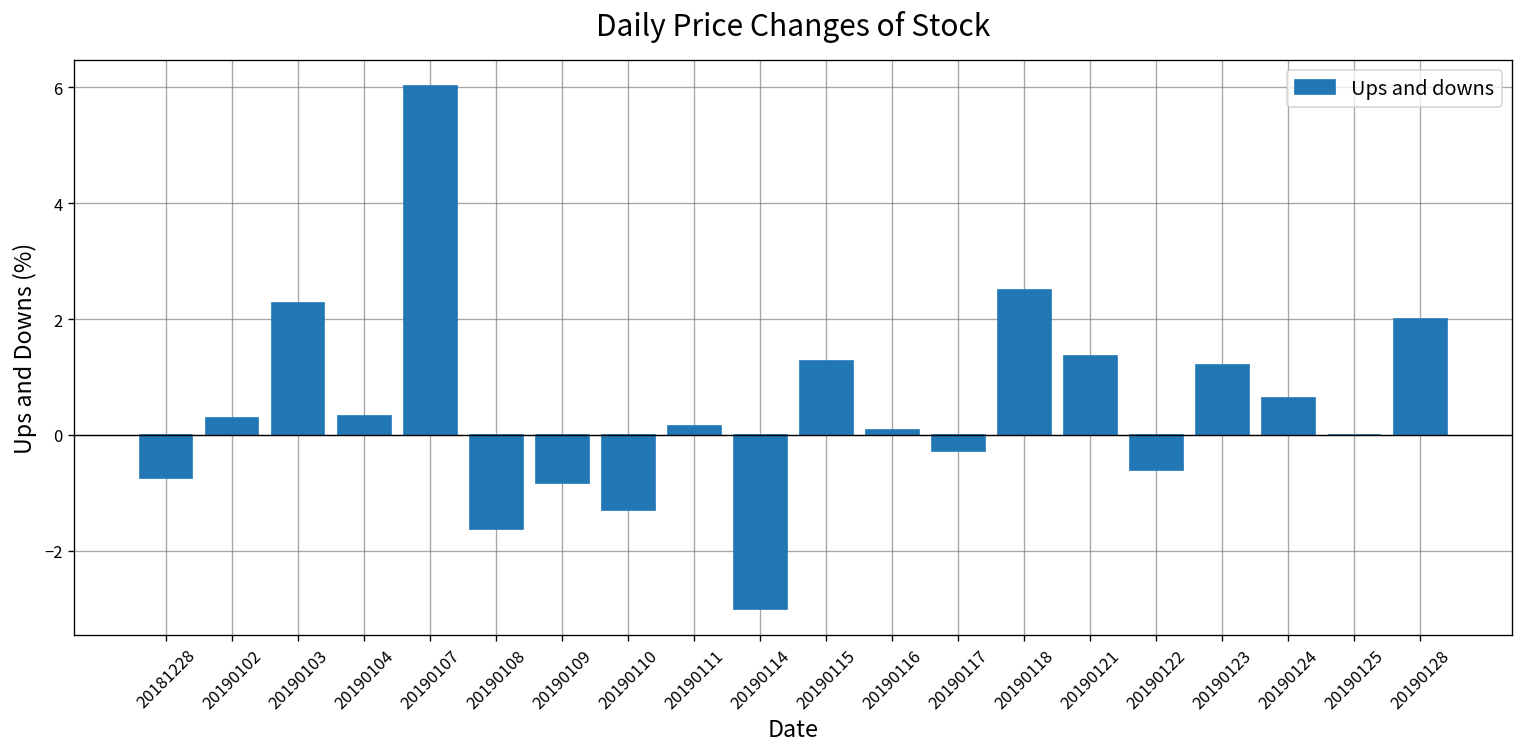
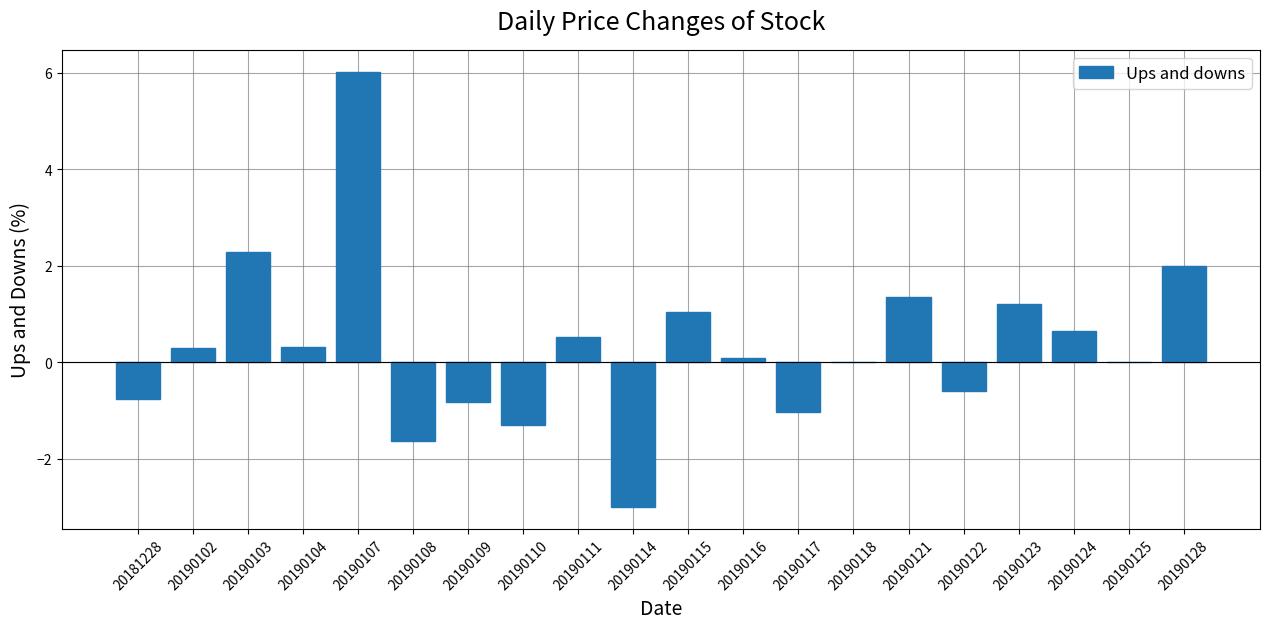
  {
    "20181228": -0.8,
    "20190102": 0.3,
    "20190103": 2.3,
    "20190104": 0.3,
    "20190107": 6.0,
    "20190108": -1.6,
    "20190109": -0.8,
    "20190110": -1.3,
-   "20190111": 0.2,
+   "20190111": 0.5,
    "20190114": -3.0,
-   "20190115": 1.3,
+   "20190115": 1.0,
    "20190116": 0.1,
-   "20190117": -0.3,
-   "20190118": 2.5,
+   "20190117": -1.0,
+   "20190118": 0.0,
    "20190121": 1.4,
    "20190122": -0.6,
    "20190123": 1.2,
    "20190124": 0.6,
    "20190125": 0.0,
    "20190128": 2.0
  }
